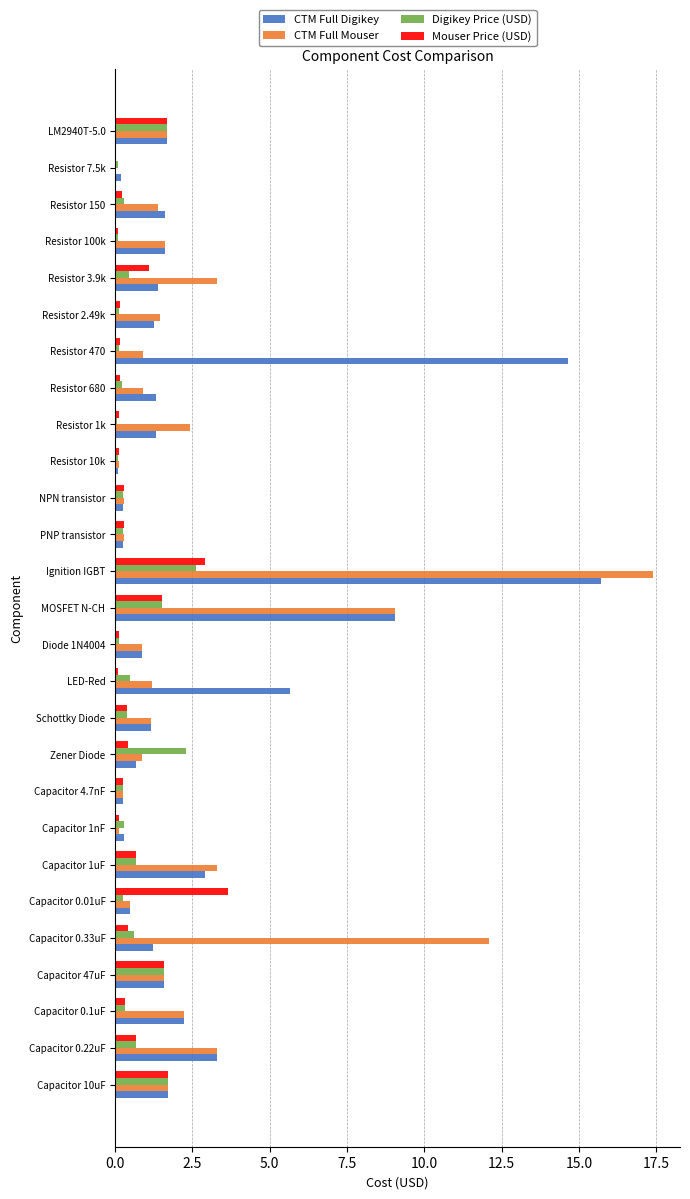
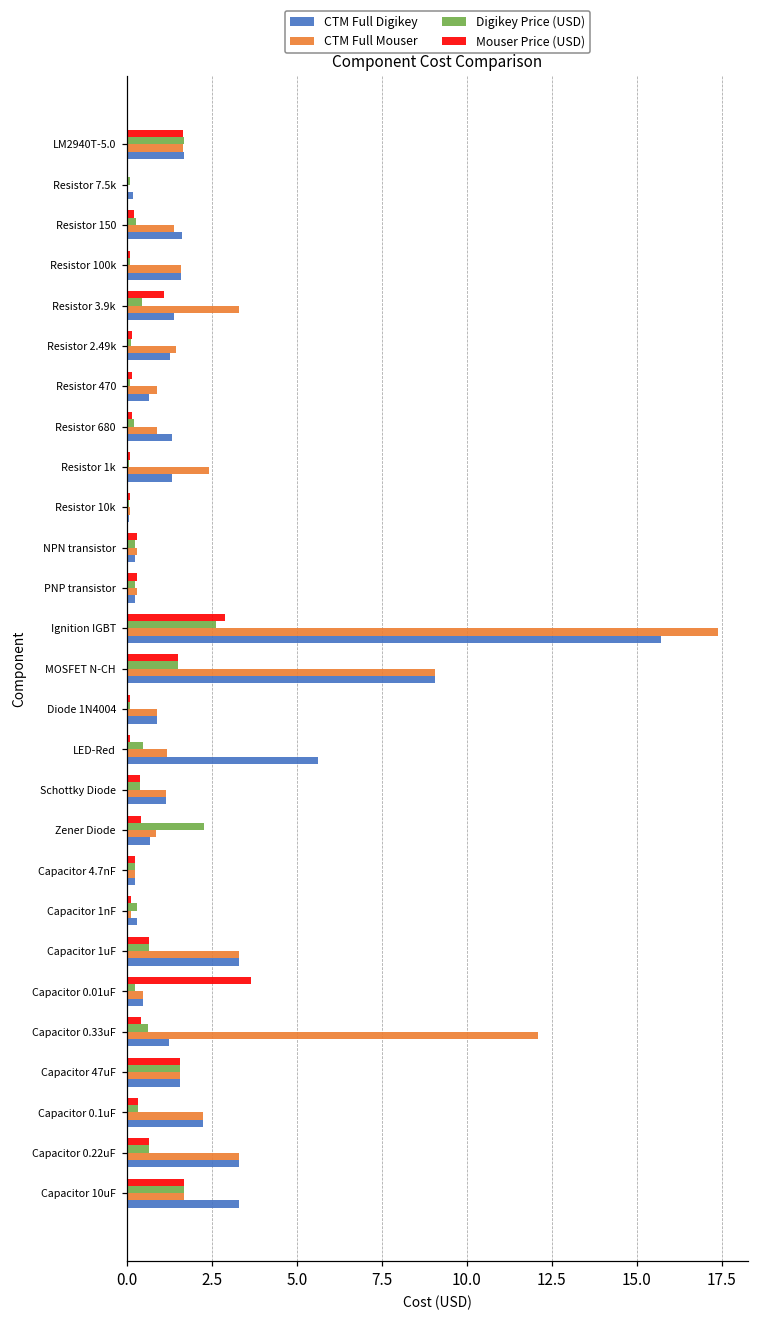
  {
    "CTM Full Digikey": {
      "LM2940T-5.0": 1.7,
      "Resistor 7.5k": 0.2,
      "Resistor 150": 1.6,
      "Resistor 100k": 1.6,
      "Resistor 3.9k": 1.4,
      "Resistor 2.49k": 1.3,
-     "Resistor 470": 14.7,
+     "Resistor 470": 0.7,
      "Resistor 680": 1.3,
      "Resistor 1k": 1.3,
      "NPN transistor": 0.3,
      "PNP transistor": 0.3,
      "Ignition IGBT": 15.7,
      "MOSFET N-CH": 9.1,
      "Diode 1N4004": 0.9,
      "LED-Red": 5.6,
      "Schottky Diode": 1.2,
      "Zener Diode": 0.7,
      "Capacitor 4.7nF": 0.3,
      "Capacitor 1nF": 0.3,
-     "Capacitor 1uF": 2.9,
+     "Capacitor 1uF": 3.3,
      "Capacitor 0.01uF": 0.5,
      "Capacitor 0.33uF": 1.2,
      "Capacitor 47uF": 1.6,
      "Capacitor 0.1uF": 2.2,
      "Capacitor 0.22uF": 3.3,
-     "Capacitor 10uF": 1.7
+     "Capacitor 10uF": 3.3
    },
    "CTM Full Mouser": {
      "LM2940T-5.0": 1.7,
      "Resistor 7.5k": 0.0,
      "Resistor 150": 1.4,
      "Resistor 100k": 1.6,
      "Resistor 3.9k": 3.3,
      "Resistor 2.49k": 1.4,
      "Resistor 470": 0.9,
      "Resistor 680": 0.9,
      "Resistor 1k": 2.4,
      "Resistor 10k": 0.1,
      "NPN transistor": 0.3,
      "PNP transistor": 0.3,
      "Ignition IGBT": 17.4,
      "MOSFET N-CH": 9.1,
      "Diode 1N4004": 0.9,
      "LED-Red": 1.2,
      "Schottky Diode": 1.2,
      "Zener Diode": 0.9,
      "Capacitor 4.7nF": 0.3,
      "Capacitor 1nF": 0.1,
      "Capacitor 1uF": 3.3,
      "Capacitor 0.01uF": 0.5,
      "Capacitor 0.33uF": 12.1,
      "Capacitor 47uF": 1.6,
      "Capacitor 0.1uF": 2.2,
      "Capacitor 0.22uF": 3.3,
      "Capacitor 10uF": 1.7
    },
    "Digikey Price (USD)": {
      "LM2940T-5.0": 1.7,
      "Resistor 7.5k": 0.1,
      "Resistor 150": 0.3,
      "Resistor 100k": 0.1,
      "Resistor 3.9k": 0.5,
      "Resistor 2.49k": 0.1,
      "Resistor 470": 0.1,
      "Resistor 680": 0.2,
      "NPN transistor": 0.3,
      "PNP transistor": 0.3,
      "Ignition IGBT": 2.6,
      "MOSFET N-CH": 1.5,
      "Diode 1N4004": 0.1,
      "LED-Red": 0.5,
      "Schottky Diode": 0.4,
      "Zener Diode": 2.3,
      "Capacitor 4.7nF": 0.3,
      "Capacitor 1nF": 0.3,
      "Capacitor 1uF": 0.7,
      "Capacitor 0.01uF": 0.2,
      "Capacitor 0.33uF": 0.6,
      "Capacitor 47uF": 1.6,
      "Capacitor 0.1uF": 0.3,
      "Capacitor 0.22uF": 0.7,
      "Capacitor 10uF": 1.7
    },
    "Mouser Price (USD)": {
      "LM2940T-5.0": 1.7,
      "Resistor 7.5k": 0.0,
      "Resistor 150": 0.2,
      "Resistor 100k": 0.1,
      "Resistor 3.9k": 1.1,
      "Resistor 2.49k": 0.2,
      "Resistor 470": 0.2,
      "Resistor 680": 0.2,
      "Resistor 1k": 0.1,
      "Resistor 10k": 0.1,
      "NPN transistor": 0.3,
      "PNP transistor": 0.3,
      "Ignition IGBT": 2.9,
      "MOSFET N-CH": 1.5,
      "Diode 1N4004": 0.1,
      "LED-Red": 0.1,
      "Schottky Diode": 0.4,
      "Zener Diode": 0.4,
      "Capacitor 4.7nF": 0.3,
      "Capacitor 1nF": 0.1,
      "Capacitor 1uF": 0.7,
      "Capacitor 0.01uF": 3.7,
      "Capacitor 0.33uF": 0.4,
      "Capacitor 47uF": 1.6,
      "Capacitor 0.1uF": 0.3,
      "Capacitor 0.22uF": 0.7,
      "Capacitor 10uF": 1.7
    }
  }
